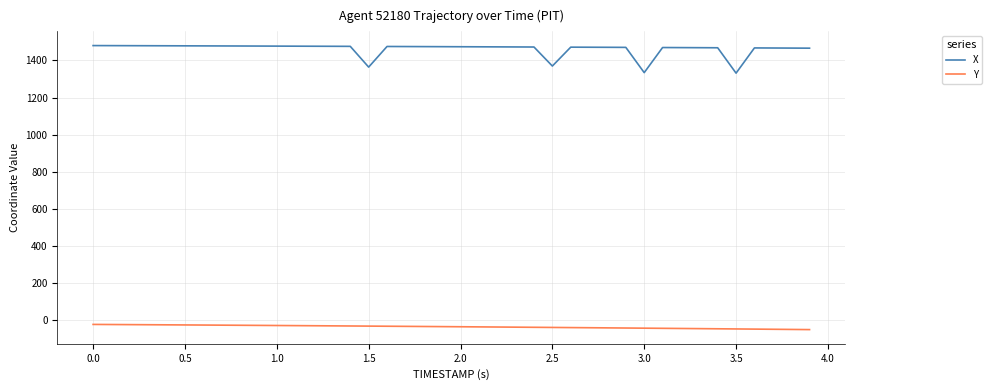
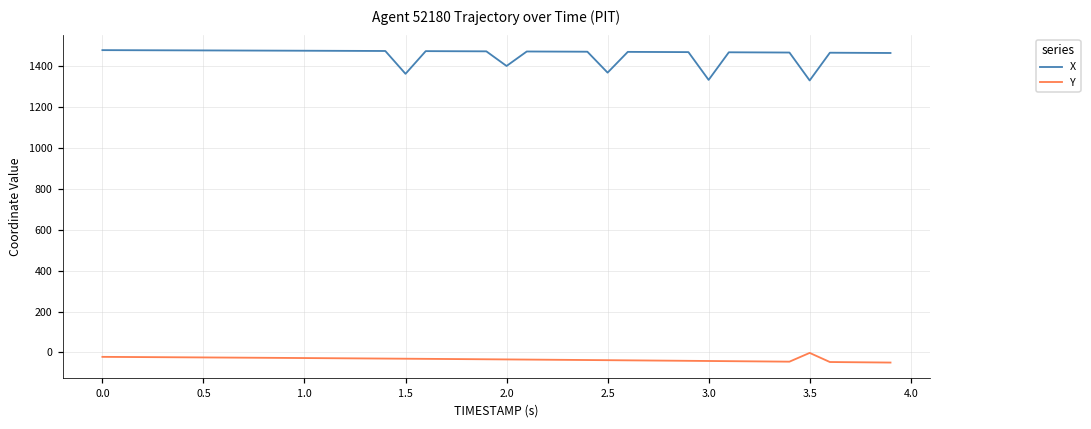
  {
    "X": {
      "0.0": 1480,
      "0.5": 1480,
      "1.0": 1480,
      "1.5": 1360,
-     "2.0": 1470,
+     "2.0": 1400,
      "2.5": 1370,
      "3.0": 1330,
      "3.5": 1330
    },
    "Y": {
      "0.0": -20,
      "0.5": -20,
      "1.0": -30,
      "1.5": -30,
      "2.0": -30,
      "2.5": -40,
      "3.0": -40,
-     "3.5": -50
+     "3.5": 0
    }
  }
